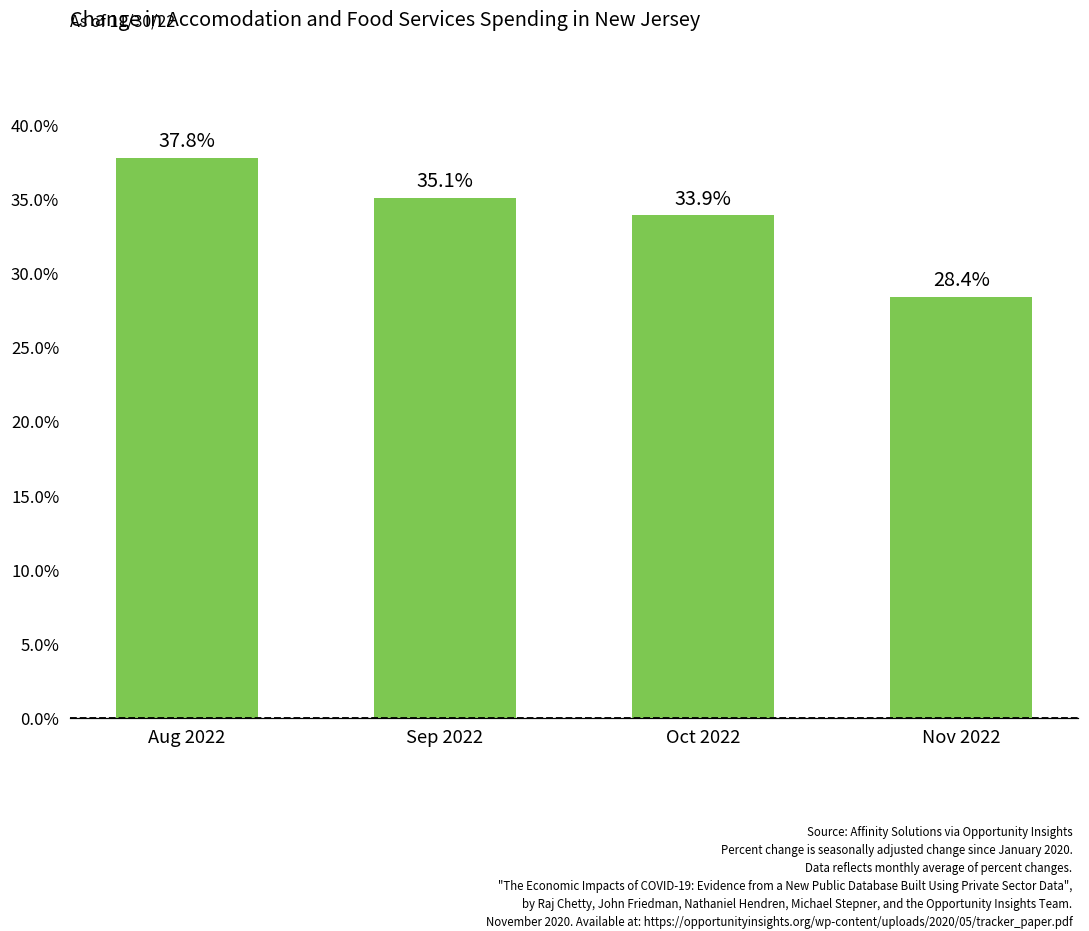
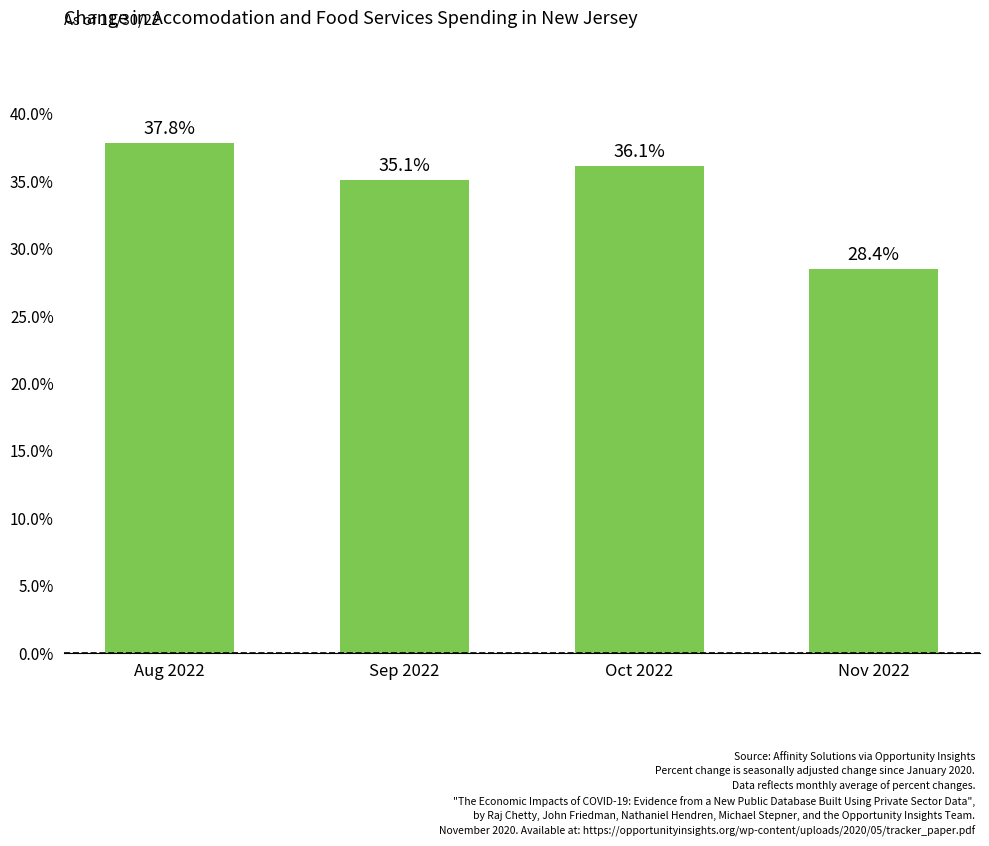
  {
    "Aug 2022": "37.8%",
    "Sep 2022": "35.1%",
-   "Oct 2022": "33.9%",
+   "Oct 2022": "36.1%",
    "Nov 2022": "28.4%"
  }
